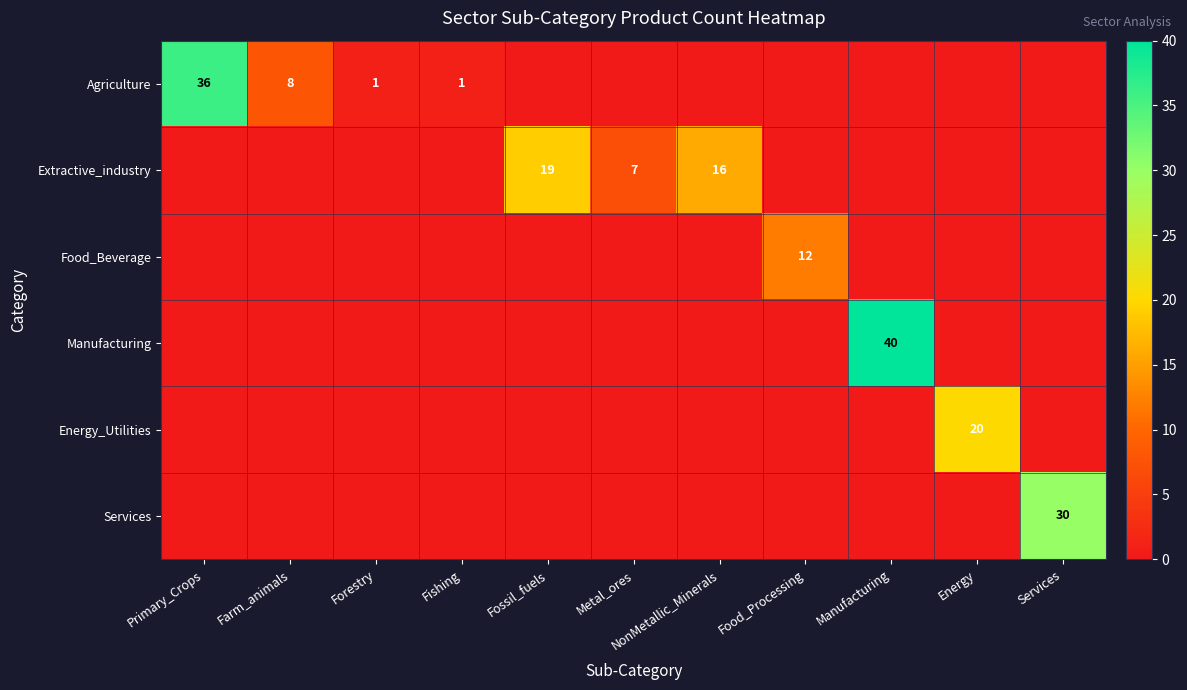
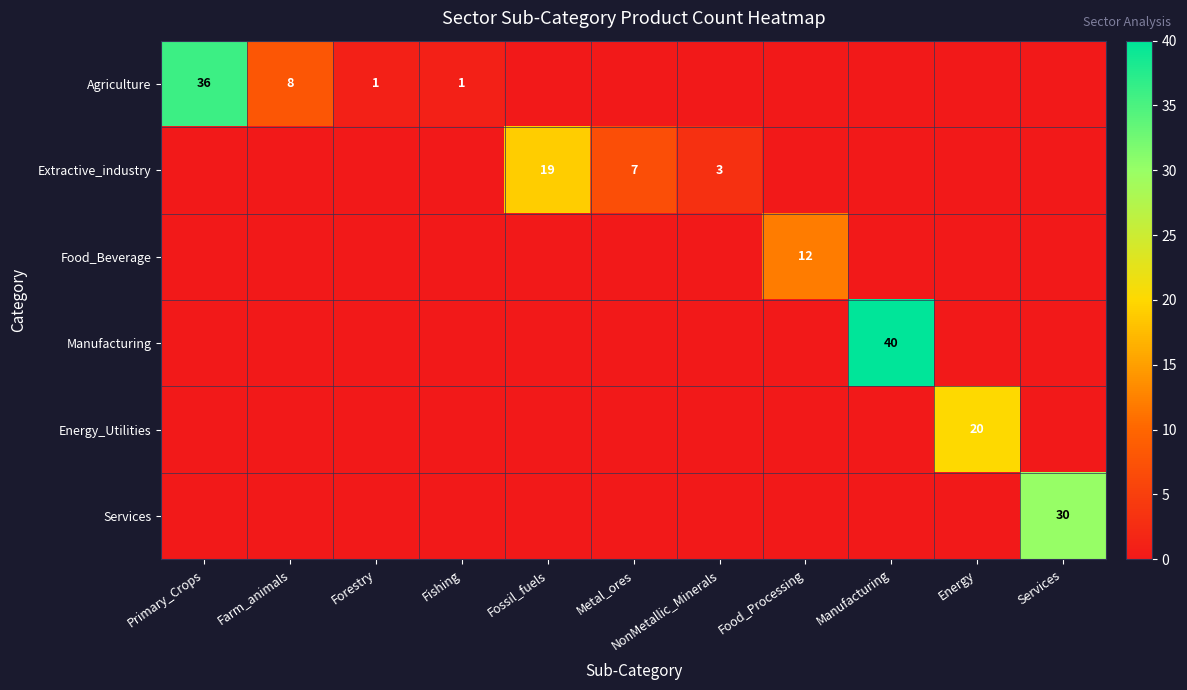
  {
    "Agriculture": {
      "Primary_Crops": 36,
      "Farm_animals": 8,
      "Forestry": 1,
      "Fishing": 1
    },
    "Extractive_industry": {
      "Fossil_fuels": 19,
      "Metal_ores": 7,
-     "NonMetallic_Minerals": 16
+     "NonMetallic_Minerals": 3
    },
    "Food_Beverage": {
      "Food_Processing": 12
    },
    "Manufacturing": {
      "Manufacturing": 40
    },
    "Energy_Utilities": {
      "Energy": 20
    },
    "Services": {
      "Services": 30
    }
  }
